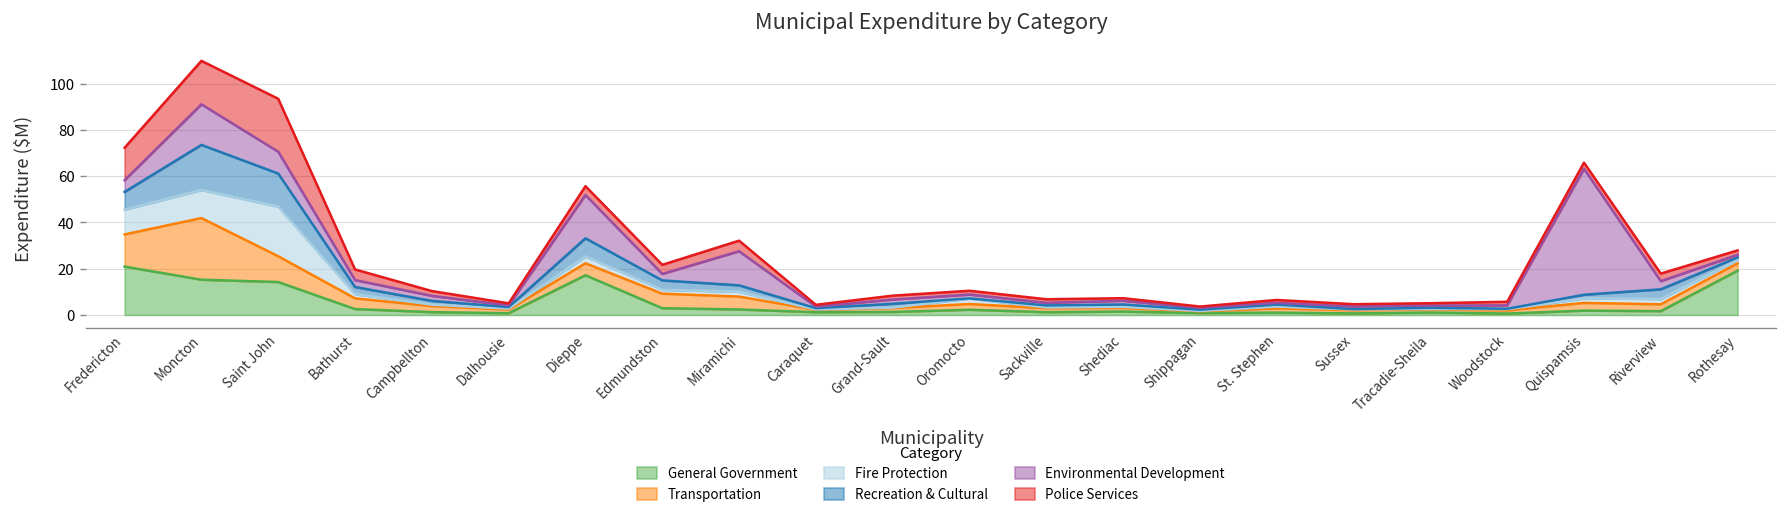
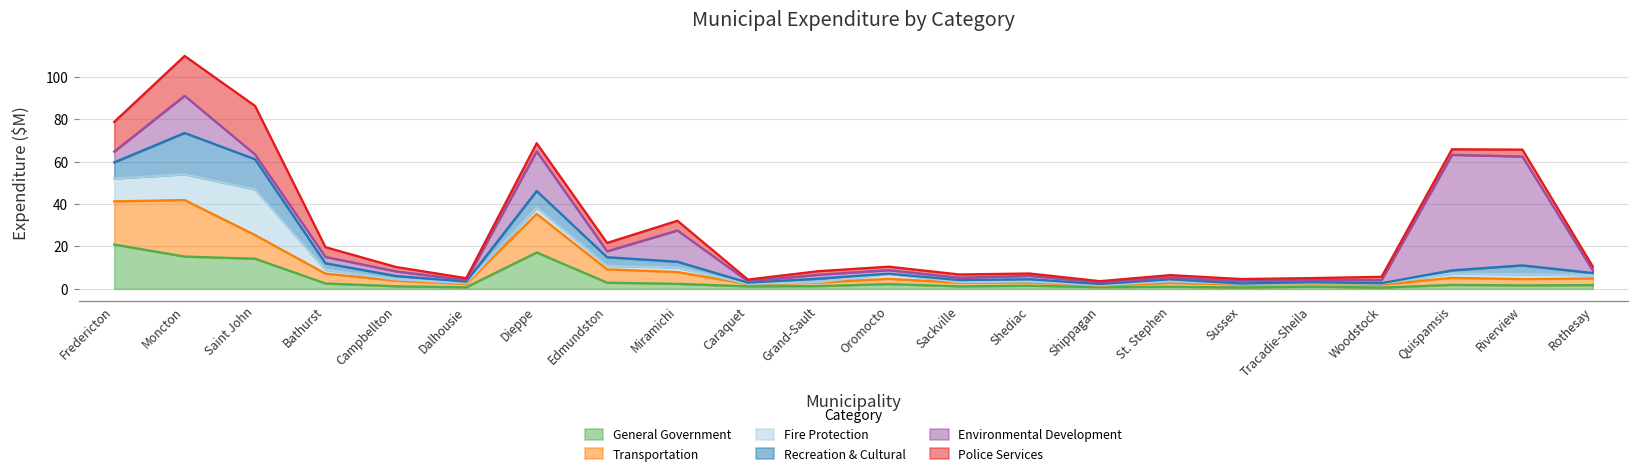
  {
    "General Government": {
      "Fredericton": 21,
      "Moncton": 15,
      "Saint John": 14,
      "Bathurst": 3,
      "Campbellton": 1,
      "Dalhousie": 1,
      "Dieppe": 17,
      "Edmundston": 3,
      "Miramichi": 2,
      "Grand-Sault": 1,
      "Oromocto": 2,
      "Sackville": 1,
      "Shediac": 1,
      "St. Stephen": 1,
      "Sussex": 1,
      "Tracadie-Sheila": 1,
      "Quispamsis": 2,
      "Riverview": 2,
-     "Rothesay": 19
+     "Rothesay": 2
    },
    "Transportation": {
-     "Fredericton": 14,
+     "Fredericton": 20,
      "Moncton": 27,
      "Saint John": 11,
      "Bathurst": 5,
-     "Dieppe": 5,
+     "Dieppe": 18,
      "Edmundston": 6,
      "Miramichi": 6,
      "Oromocto": 2,
      "Quispamsis": 3,
      "Riverview": 3,
      "Rothesay": 3
    },
    "Fire Protection": {
      "Fredericton": 11,
      "Moncton": 12,
      "Saint John": 21,
      "Bathurst": 2,
      "Dieppe": 3,
      "Edmundston": 2,
      "Miramichi": 2,
      "Quispamsis": 2,
      "Riverview": 2
    },
    "Recreation & Cultural": {
      "Fredericton": 8,
      "Moncton": 20,
      "Saint John": 14,
      "Bathurst": 3,
      "Campbellton": 2,
      "Dieppe": 8,
      "Edmundston": 4,
      "Miramichi": 3,
      "Grand-Sault": 2,
      "Quispamsis": 2,
      "Riverview": 4
    },
    "Environmental Development": {
      "Fredericton": 5,
      "Moncton": 18,
-     "Saint John": 9,
+     "Saint John": 2,
      "Bathurst": 3,
      "Campbellton": 2,
      "Dieppe": 19,
      "Edmundston": 3,
      "Miramichi": 15,
      "Grand-Sault": 2,
      "Oromocto": 2,
      "Woodstock": 1,
      "Quispamsis": 54,
-     "Riverview": 4
+     "Riverview": 51
    },
    "Police Services": {
      "Fredericton": 14,
      "Moncton": 19,
      "Saint John": 23,
      "Bathurst": 5,
      "Campbellton": 2,
      "Dieppe": 4,
      "Edmundston": 4,
      "Miramichi": 5,
      "Grand-Sault": 2,
      "Oromocto": 2,
      "Sackville": 2,
      "Woodstock": 2,
      "Quispamsis": 3,
      "Riverview": 3,
      "Rothesay": 2
    }
  }
